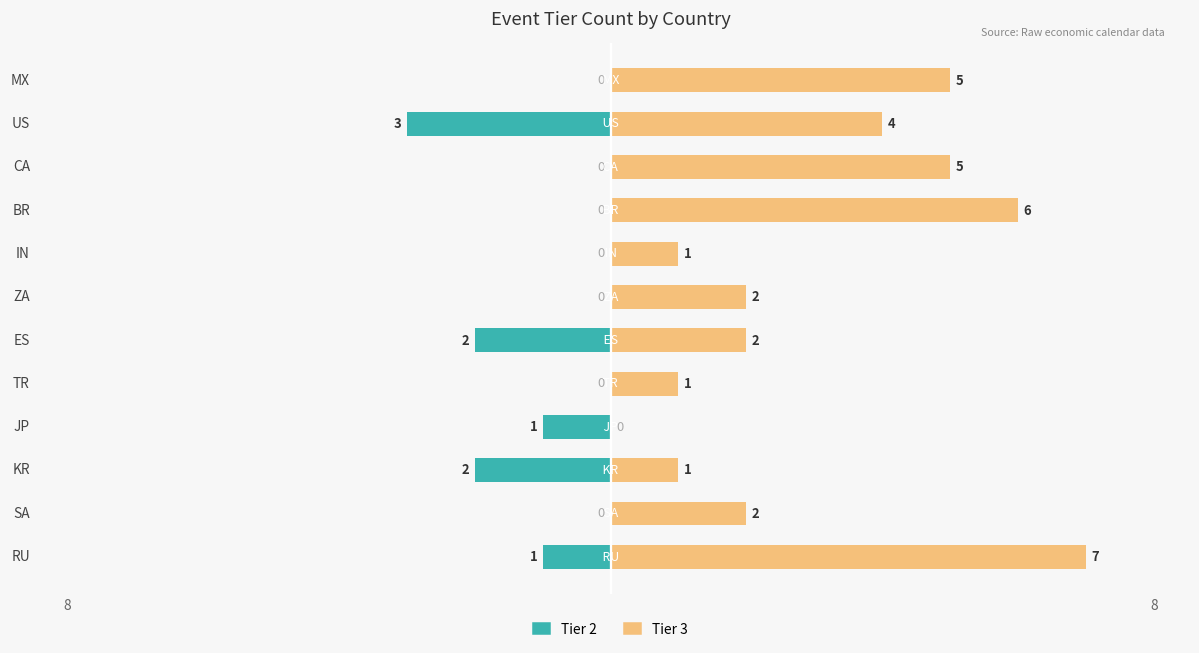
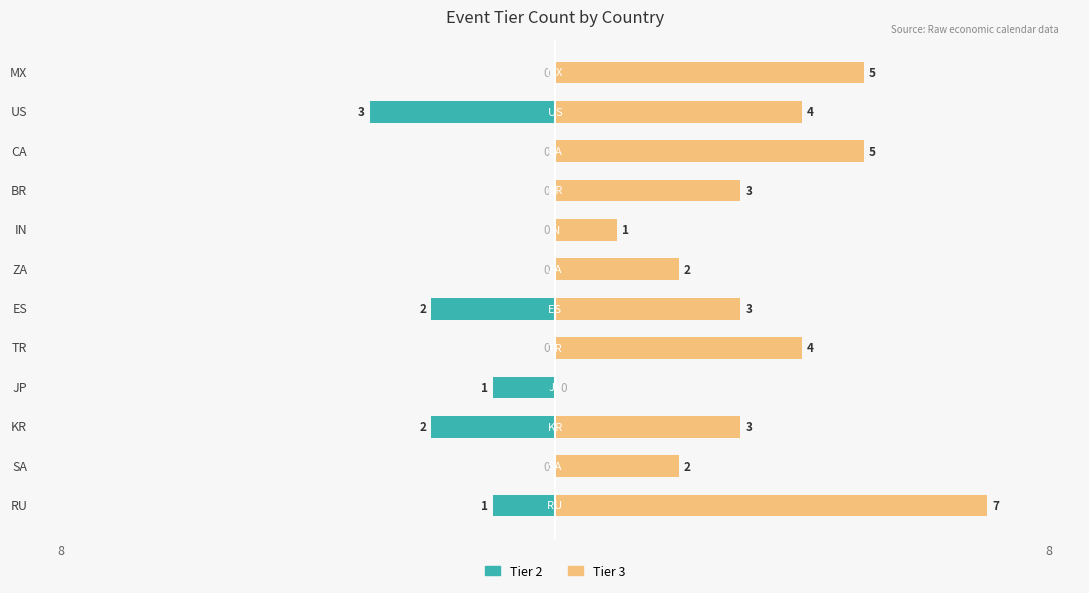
  {
    "Tier 3": {
      "MX": 5,
      "US": 4,
      "CA": 5,
-     "BR": 6,
+     "BR": 3,
      "IN": 1,
      "ZA": 2,
-     "ES": 2,
-     "TR": 1,
-     "KR": 1,
+     "ES": 3,
+     "TR": 4,
+     "KR": 3,
      "SA": 2,
      "RU": 7
    }
  }
